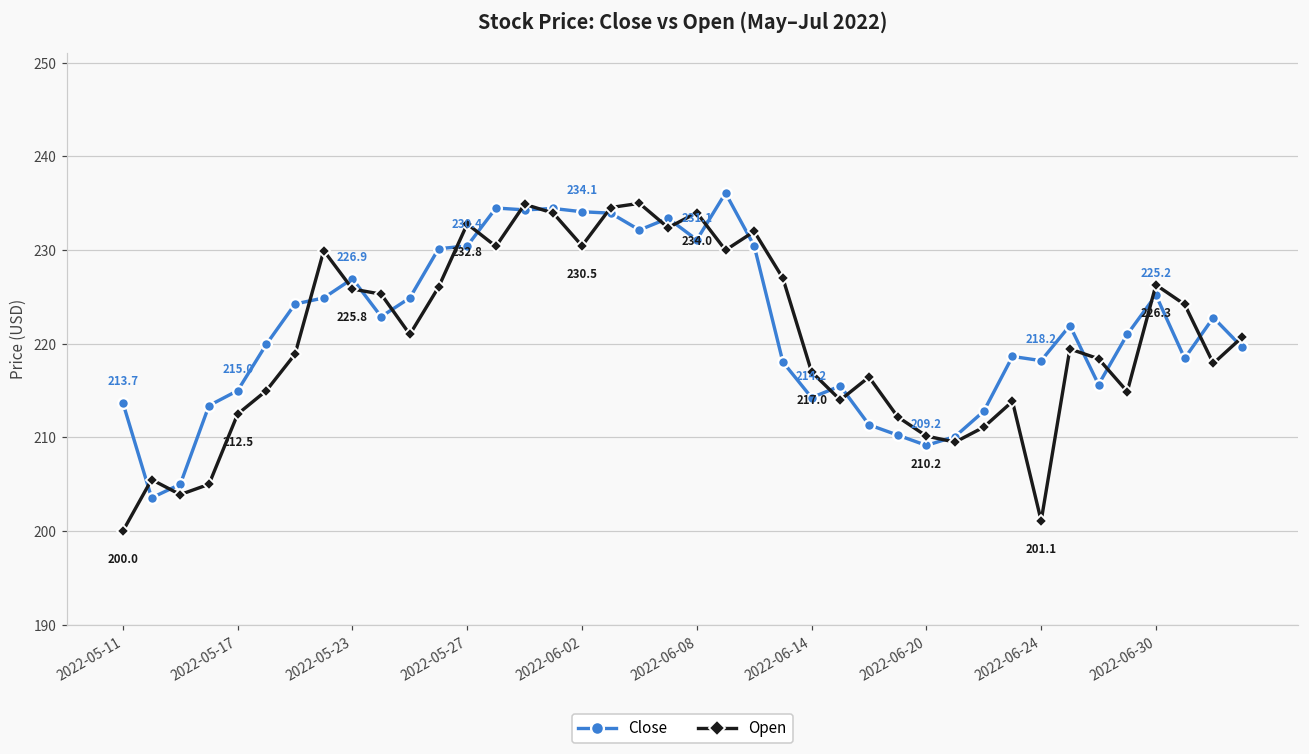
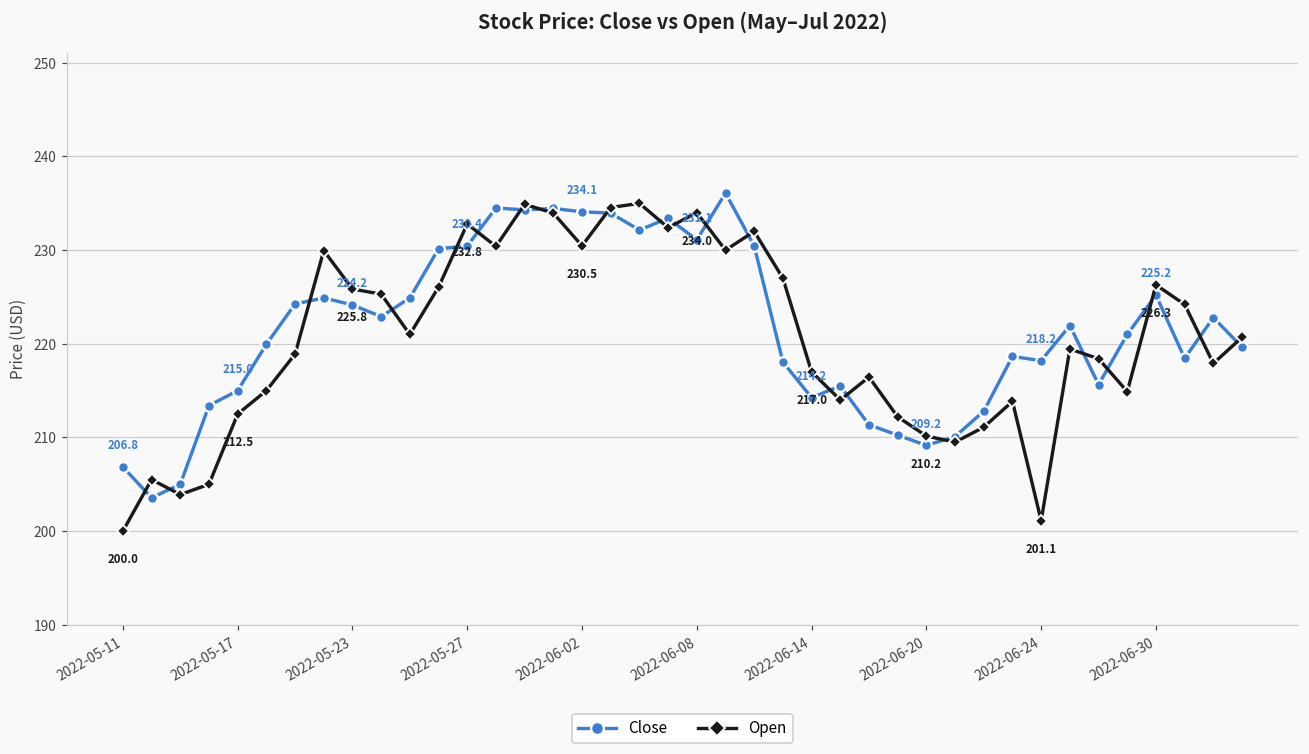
  {
    "Close": {
-     "2022-05-11": 213.7,
+     "2022-05-11": 206.8,
      "2022-05-17": 215.0,
-     "2022-05-23": 226.9,
+     "2022-05-23": 224.2,
      "2022-06-02": 234.1,
      "2022-06-20": 209.2,
      "2022-06-24": 218.2,
      "2022-06-30": 225.2
    },
    "Open": {
      "2022-05-11": 200.0,
      "2022-05-17": 212.5,
      "2022-05-23": 225.8,
      "2022-06-02": 230.5,
      "2022-06-20": 210.2,
      "2022-06-24": 201.1,
      "2022-06-30": 226.3
    }
  }
